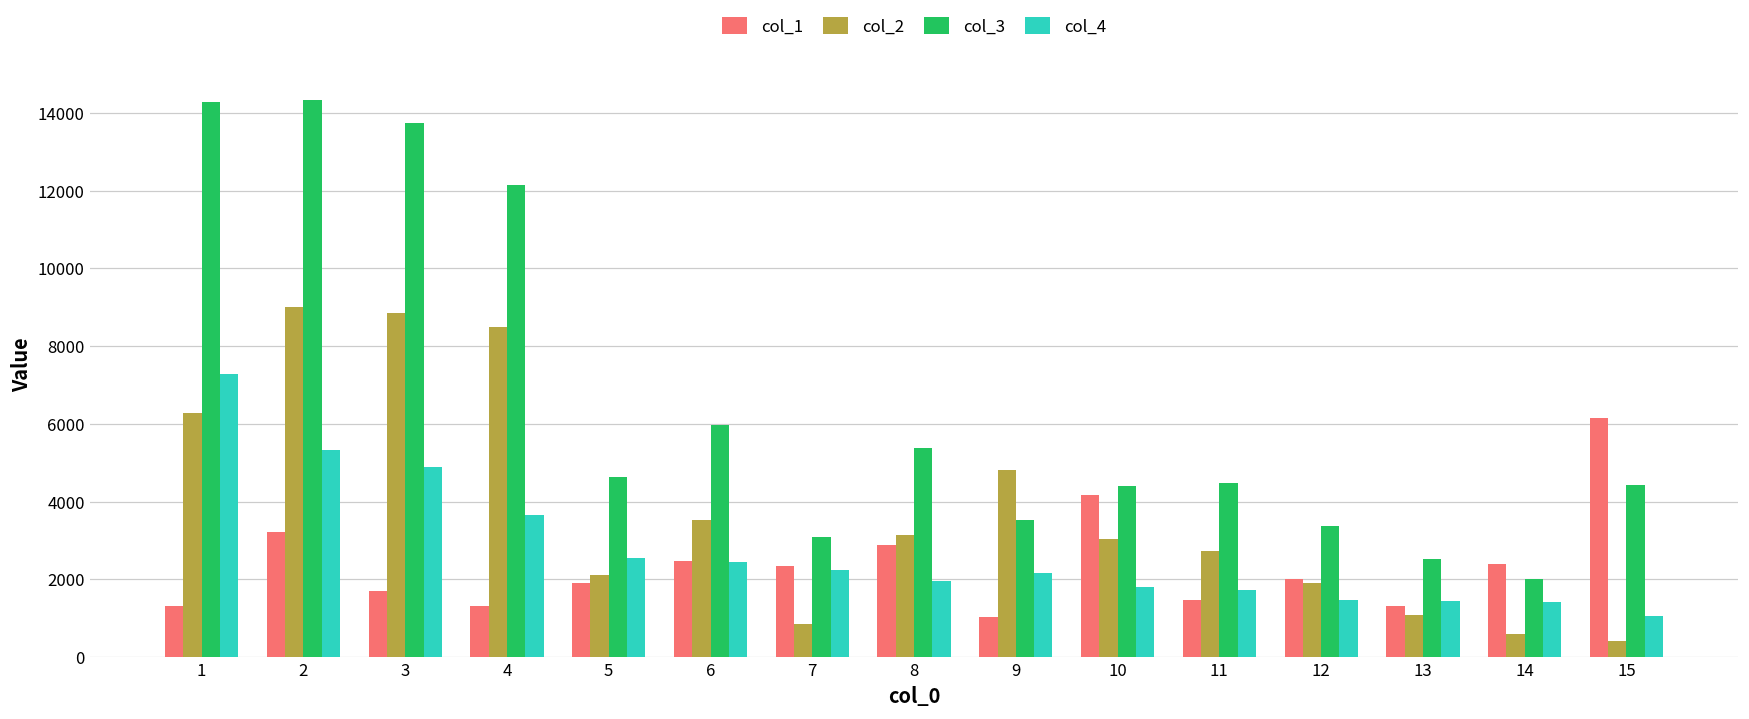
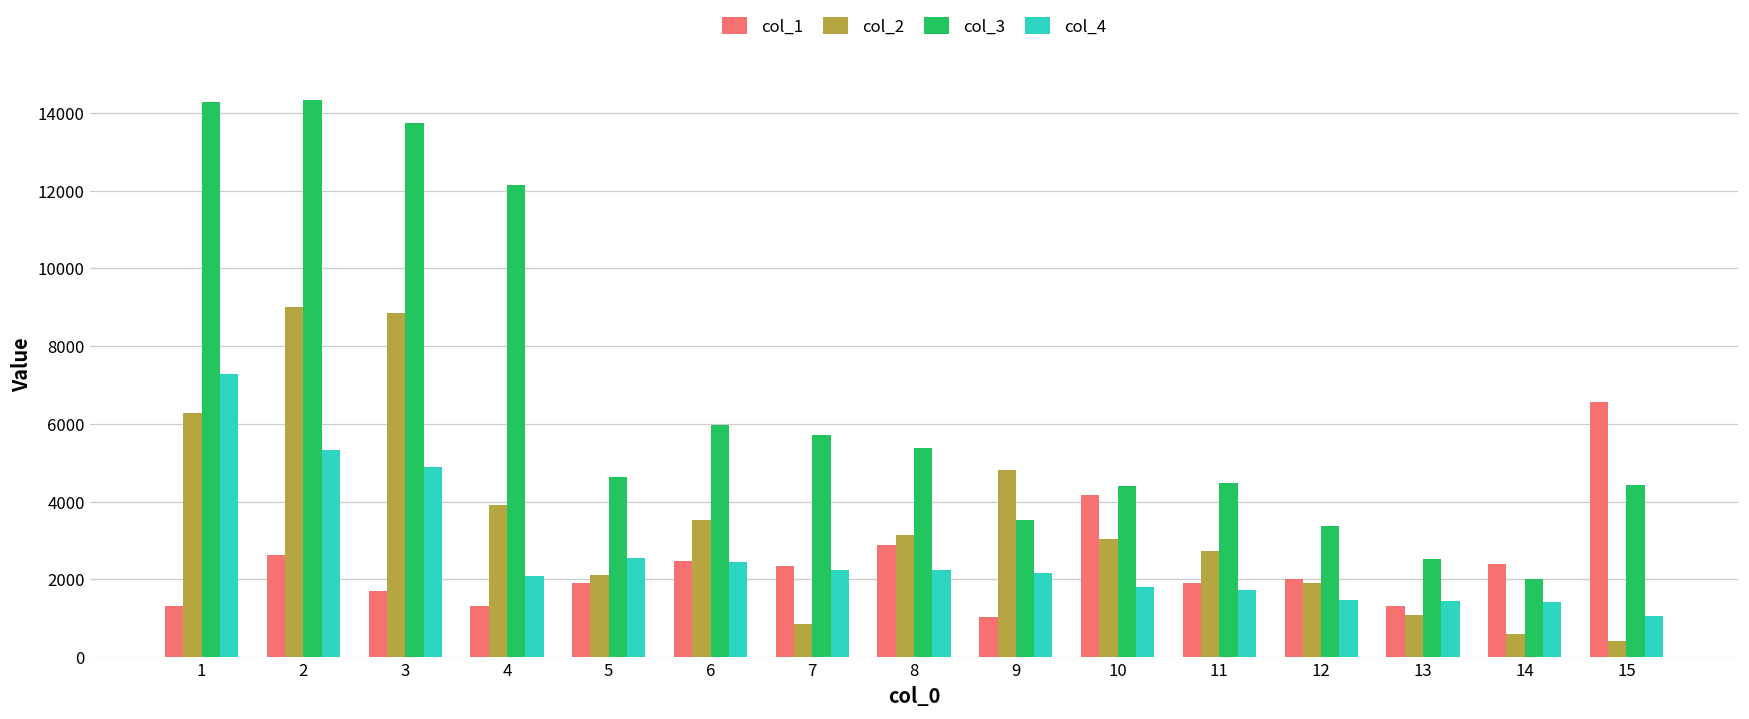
  {
    "col_1": {
      "1": 1300,
-     "2": 3200,
+     "2": 2600,
      "3": 1700,
      "4": 1300,
      "5": 1900,
      "6": 2500,
      "7": 2300,
      "8": 2900,
      "9": 1000,
      "10": 4200,
-     "11": 1500,
+     "11": 1900,
      "12": 2000,
      "13": 1300,
      "14": 2400,
-     "15": 6200
+     "15": 6600
    },
    "col_2": {
      "1": 6300,
      "2": 9000,
      "3": 8900,
-     "4": 8500,
+     "4": 3900,
      "5": 2100,
      "6": 3500,
      "7": 900,
      "8": 3200,
      "9": 4800,
      "10": 3000,
      "11": 2700,
      "12": 1900,
      "13": 1100,
      "14": 600,
      "15": 400
    },
    "col_3": {
      "1": 14300,
      "2": 14300,
      "3": 13800,
      "4": 12100,
      "5": 4600,
      "6": 6000,
-     "7": 3100,
+     "7": 5700,
      "8": 5400,
      "9": 3500,
      "10": 4400,
      "11": 4500,
      "12": 3400,
      "13": 2500,
      "14": 2000,
      "15": 4400
    },
    "col_4": {
      "1": 7300,
      "2": 5300,
      "3": 4900,
-     "4": 3700,
+     "4": 2100,
      "5": 2500,
      "6": 2400,
      "7": 2200,
-     "8": 2000,
+     "8": 2200,
      "9": 2200,
      "10": 1800,
      "11": 1700,
      "12": 1500,
      "13": 1400,
      "14": 1400,
      "15": 1000
    }
  }
